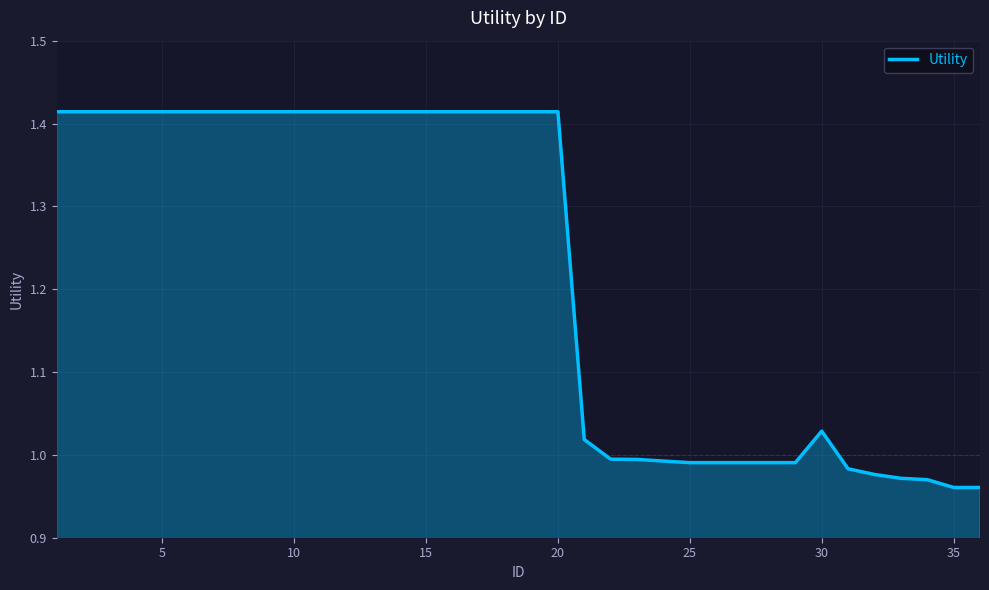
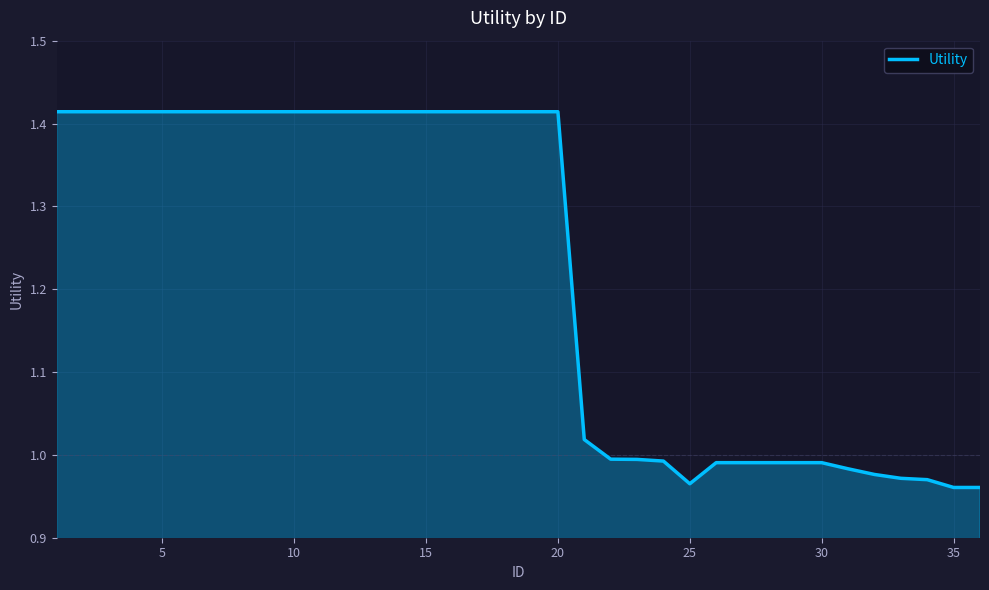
  {
    "5": 1.41,
    "10": 1.41,
    "15": 1.41,
    "20": 1.41,
-   "25": 0.99,
-   "30": 1.03,
+   "25": 0.97,
+   "30": 0.99,
    "35": 0.96
  }
